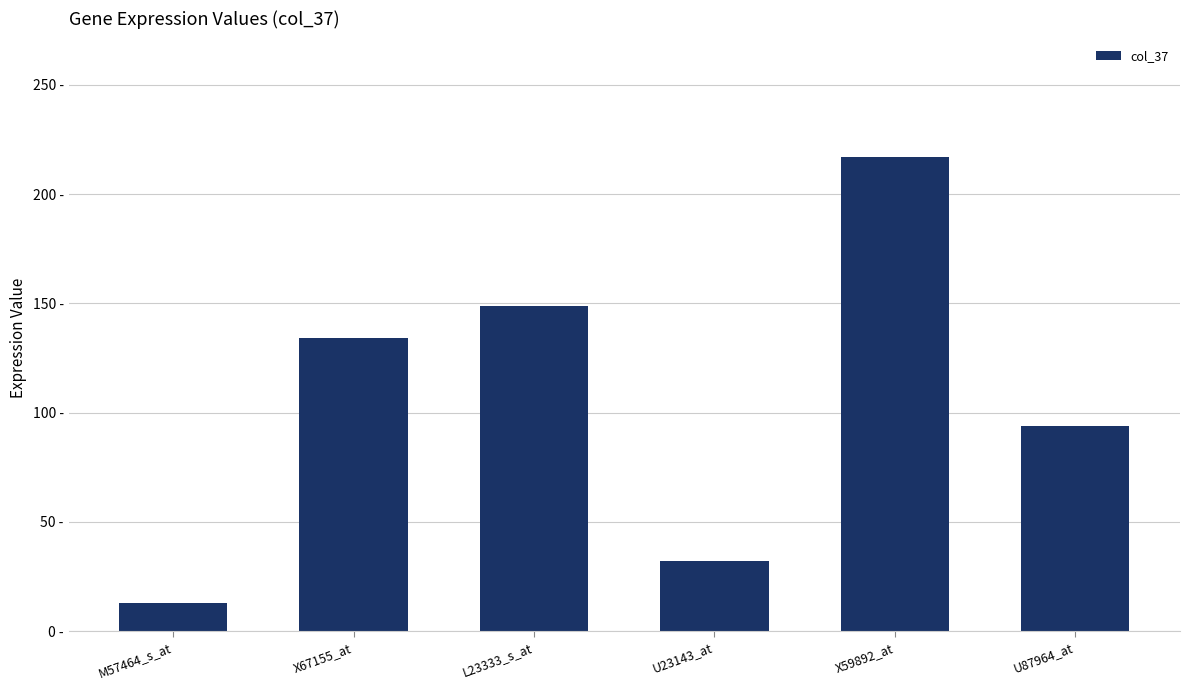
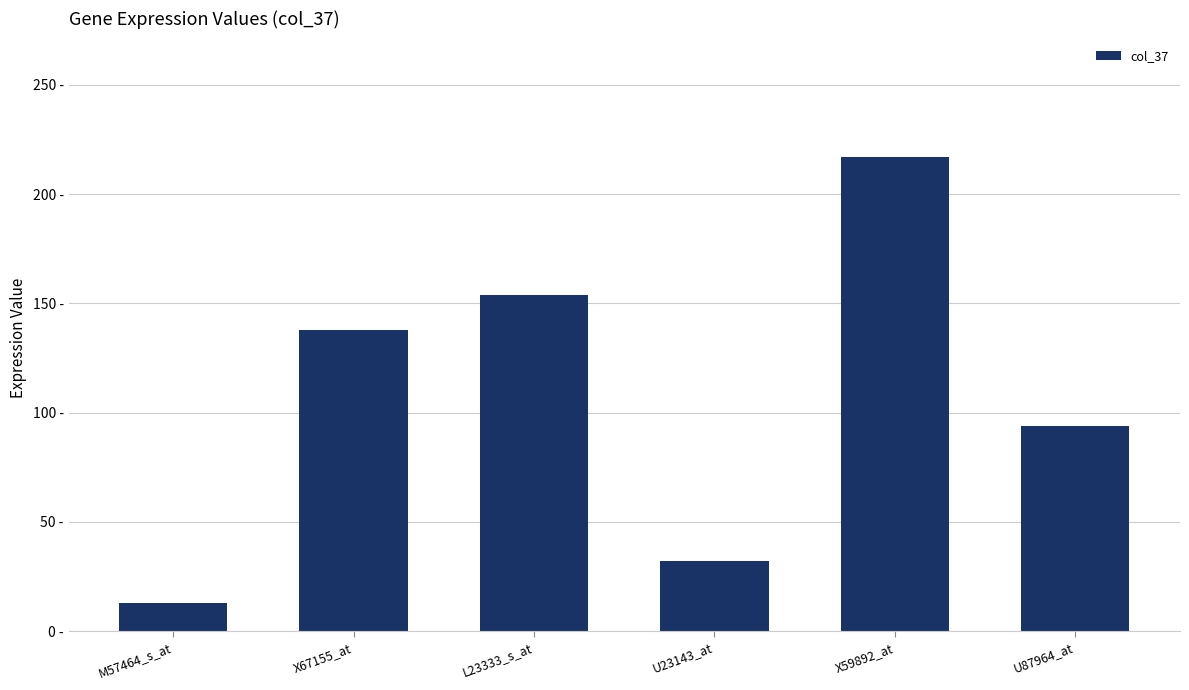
  {
    "M57464_s_at": "13 -",
-   "X67155_at": "134 -",
-   "L23333_s_at": "149 -",
+   "X67155_at": "138 -",
+   "L23333_s_at": "154 -",
    "U23143_at": "32 -",
    "X59892_at": "217 -",
    "U87964_at": "94 -"
  }
